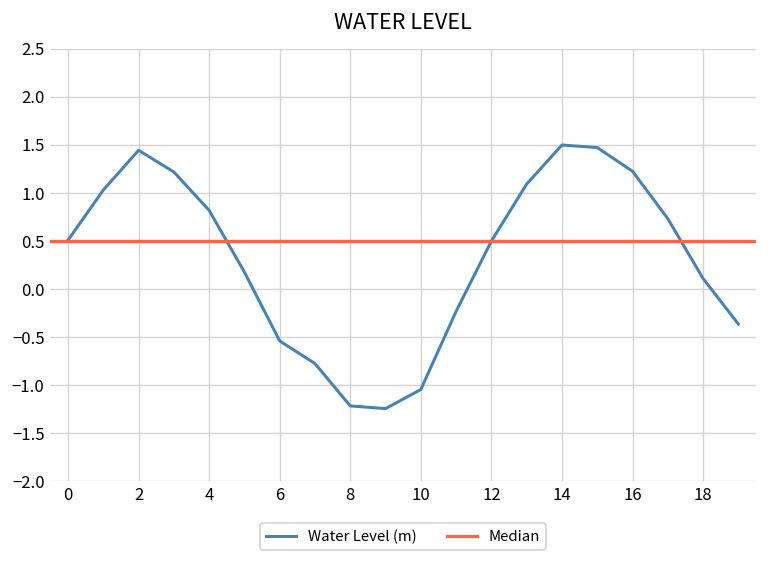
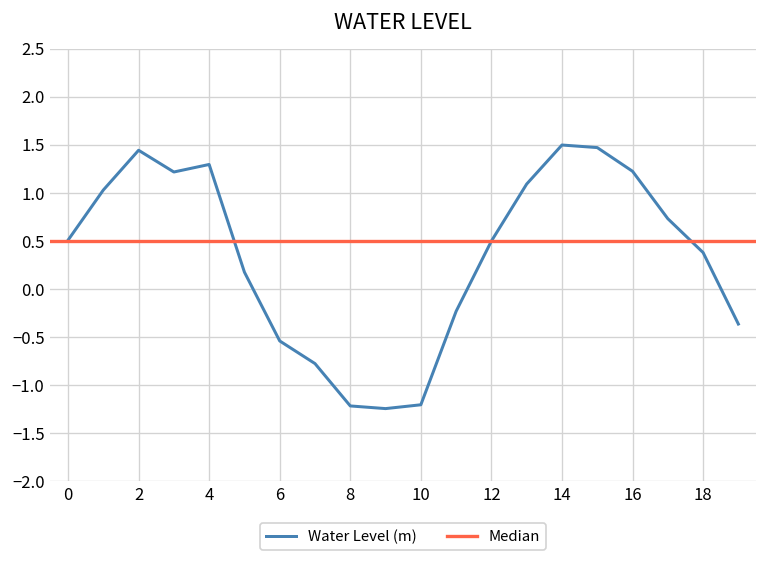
  {
    "0": 0.5,
    "2": 1.4,
-   "4": 0.8,
+   "4": 1.3,
    "6": -0.5,
    "8": -1.2,
-   "10": -1.0,
+   "10": -1.2,
    "12": 0.5,
    "14": 1.5,
    "16": 1.2,
-   "18": 0.1
+   "18": 0.4
  }
